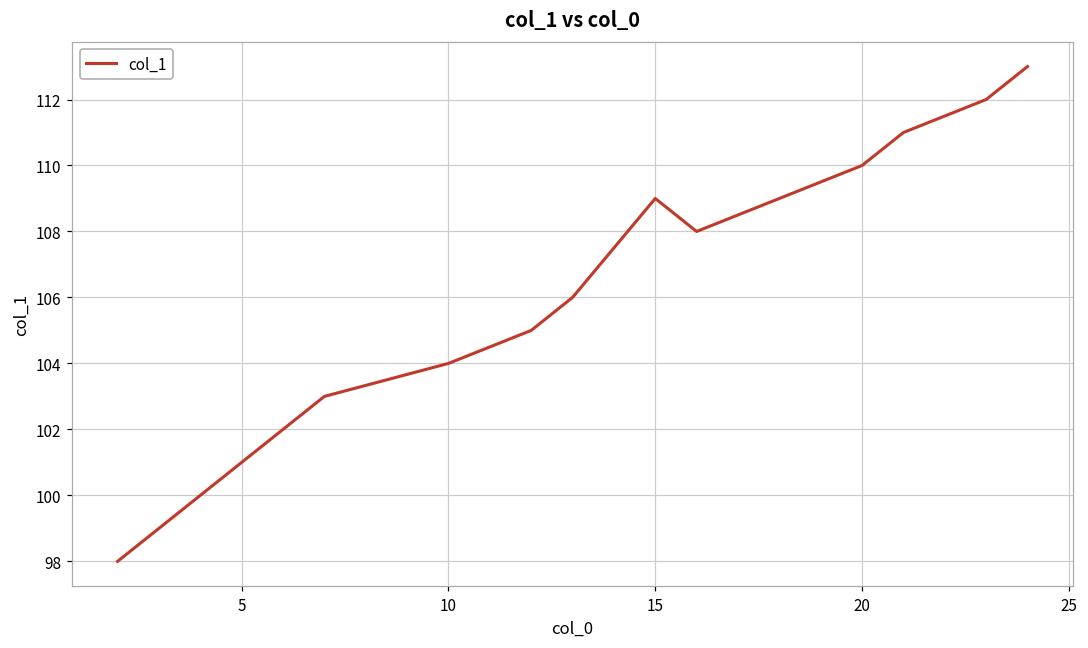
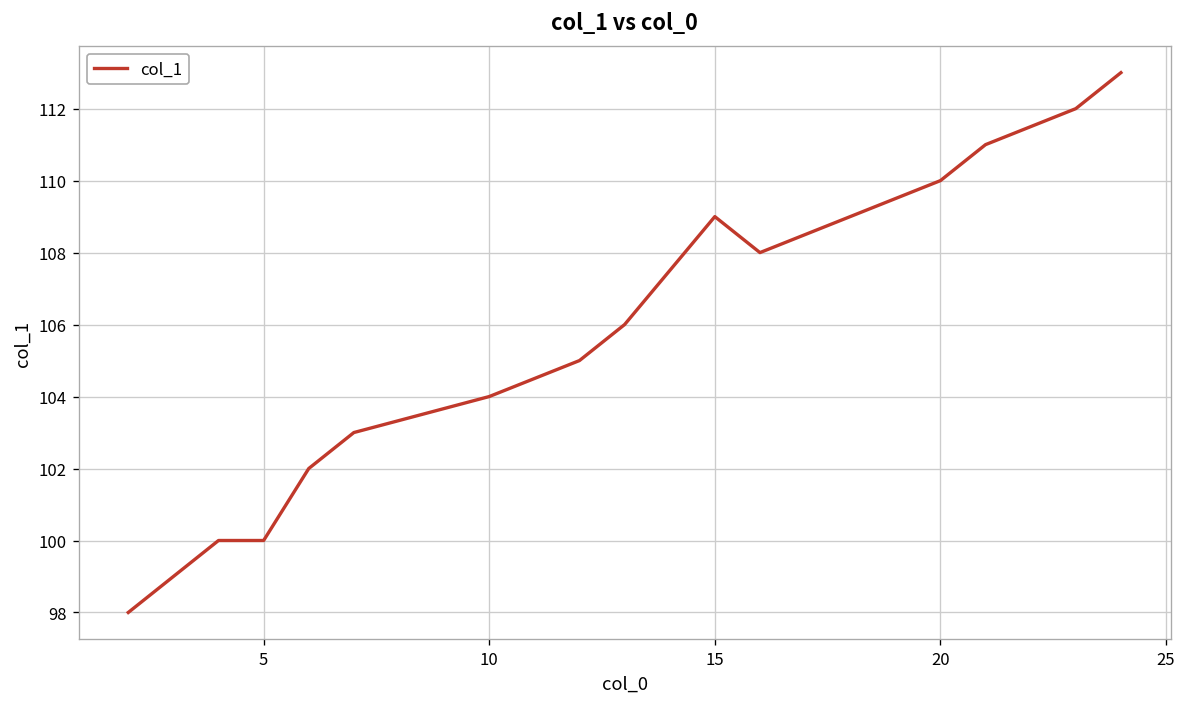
  {
-   "5": 101,
+   "5": 100,
    "10": 104,
    "15": 109,
    "20": 110
  }
